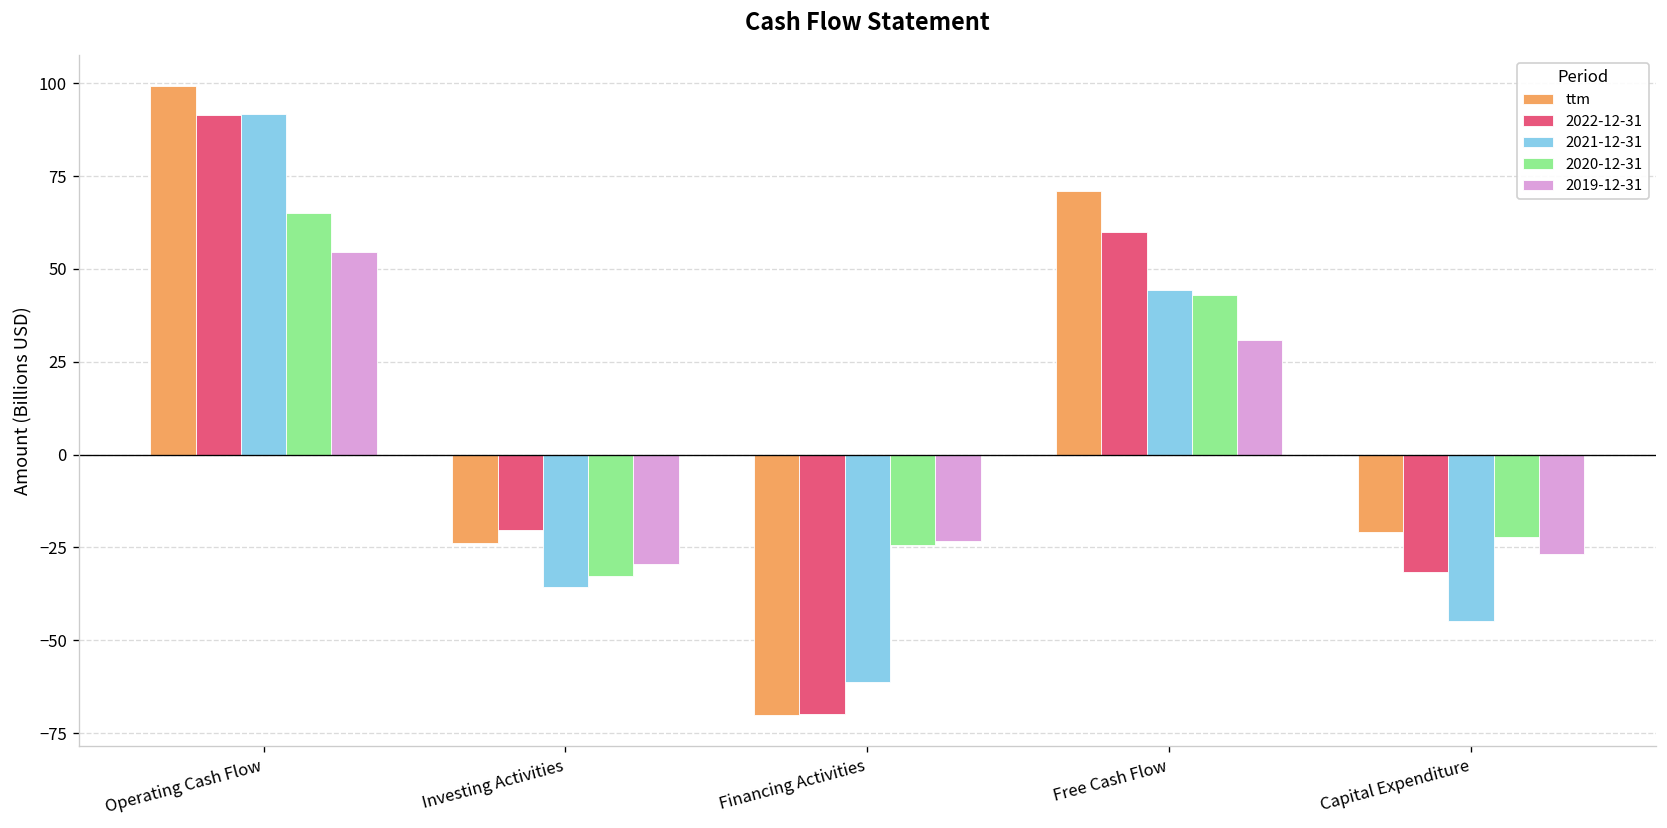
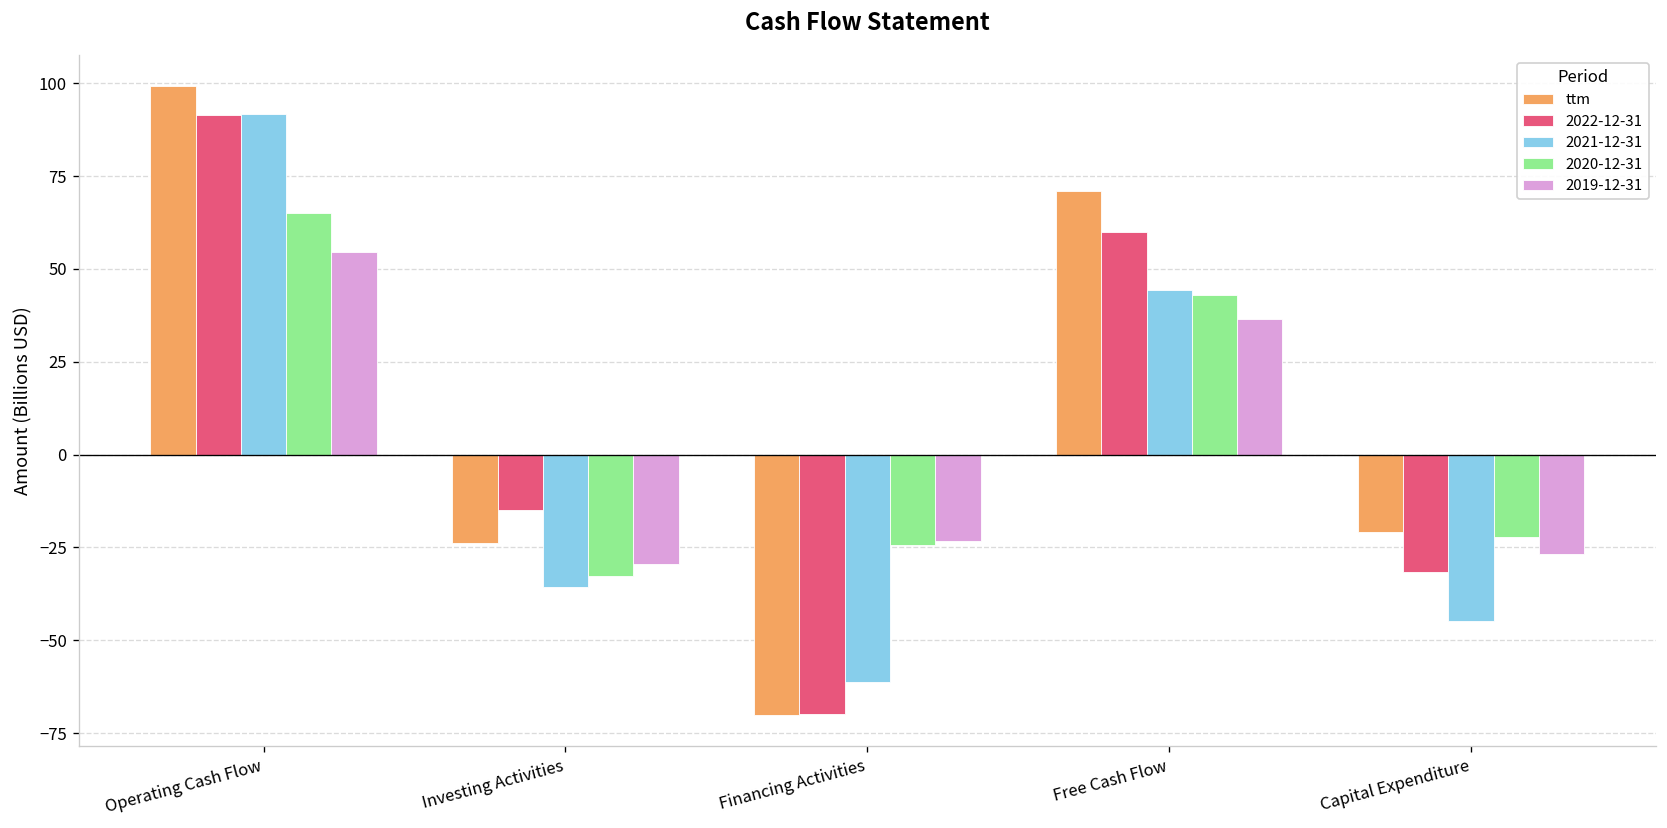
  {
    "ttm": {
      "Operating Cash Flow": 99,
      "Investing Activities": -24,
      "Financing Activities": -70,
      "Free Cash Flow": 71,
      "Capital Expenditure": -21
    },
    "2022-12-31": {
      "Operating Cash Flow": 91,
-     "Investing Activities": -20,
+     "Investing Activities": -15,
      "Financing Activities": -70,
      "Free Cash Flow": 60,
      "Capital Expenditure": -31
    },
    "2021-12-31": {
      "Operating Cash Flow": 92,
      "Investing Activities": -36,
      "Financing Activities": -61,
      "Free Cash Flow": 44,
      "Capital Expenditure": -45
    },
    "2020-12-31": {
      "Operating Cash Flow": 65,
      "Investing Activities": -33,
      "Financing Activities": -24,
      "Free Cash Flow": 43,
      "Capital Expenditure": -22
    },
    "2019-12-31": {
      "Operating Cash Flow": 55,
      "Investing Activities": -29,
      "Financing Activities": -23,
-     "Free Cash Flow": 31,
+     "Free Cash Flow": 36,
      "Capital Expenditure": -27
    }
  }
